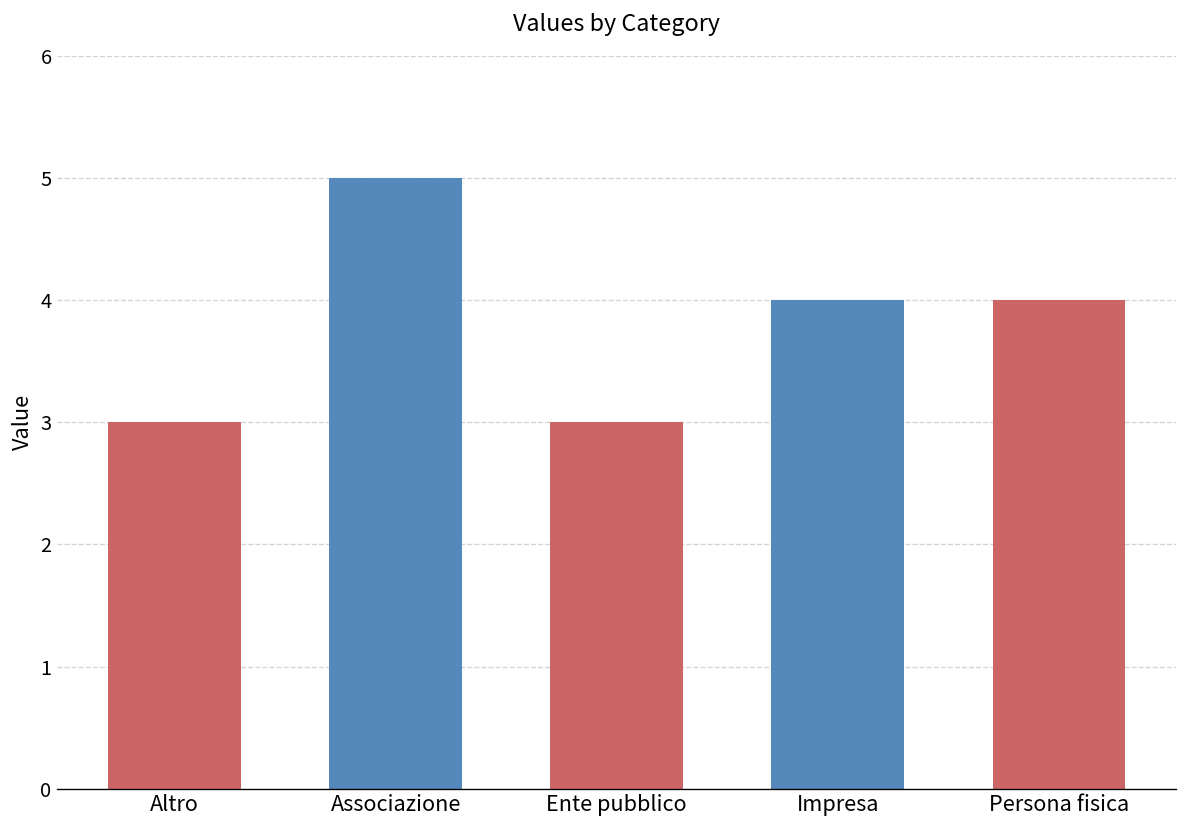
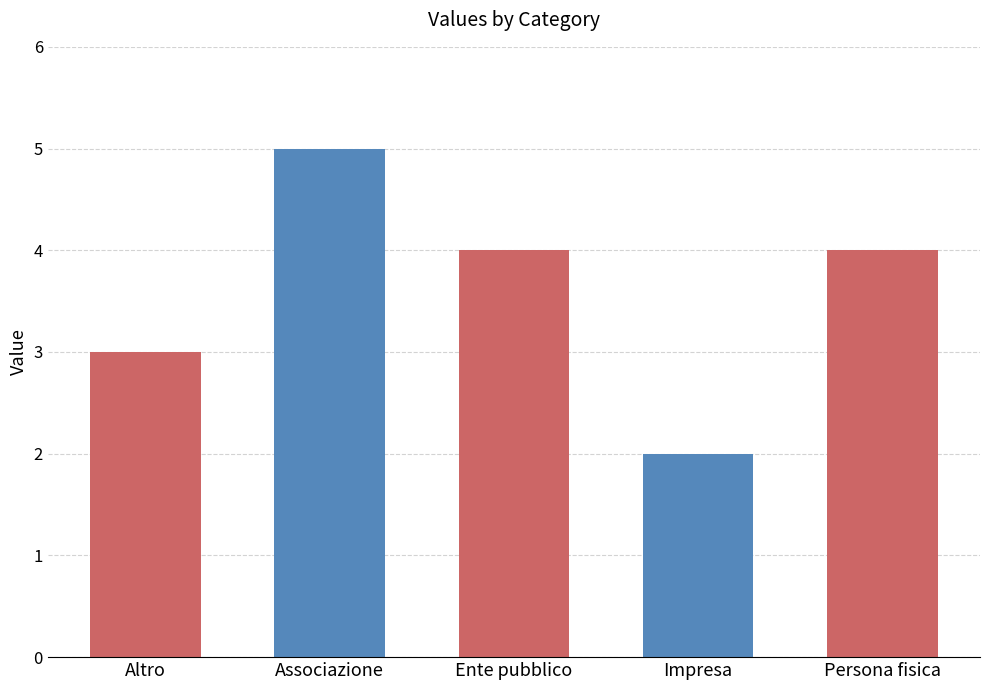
  {
    "Altro": 3,
    "Associazione": 5,
-   "Ente pubblico": 3,
-   "Impresa": 4,
+   "Ente pubblico": 4,
+   "Impresa": 2,
    "Persona fisica": 4
  }
